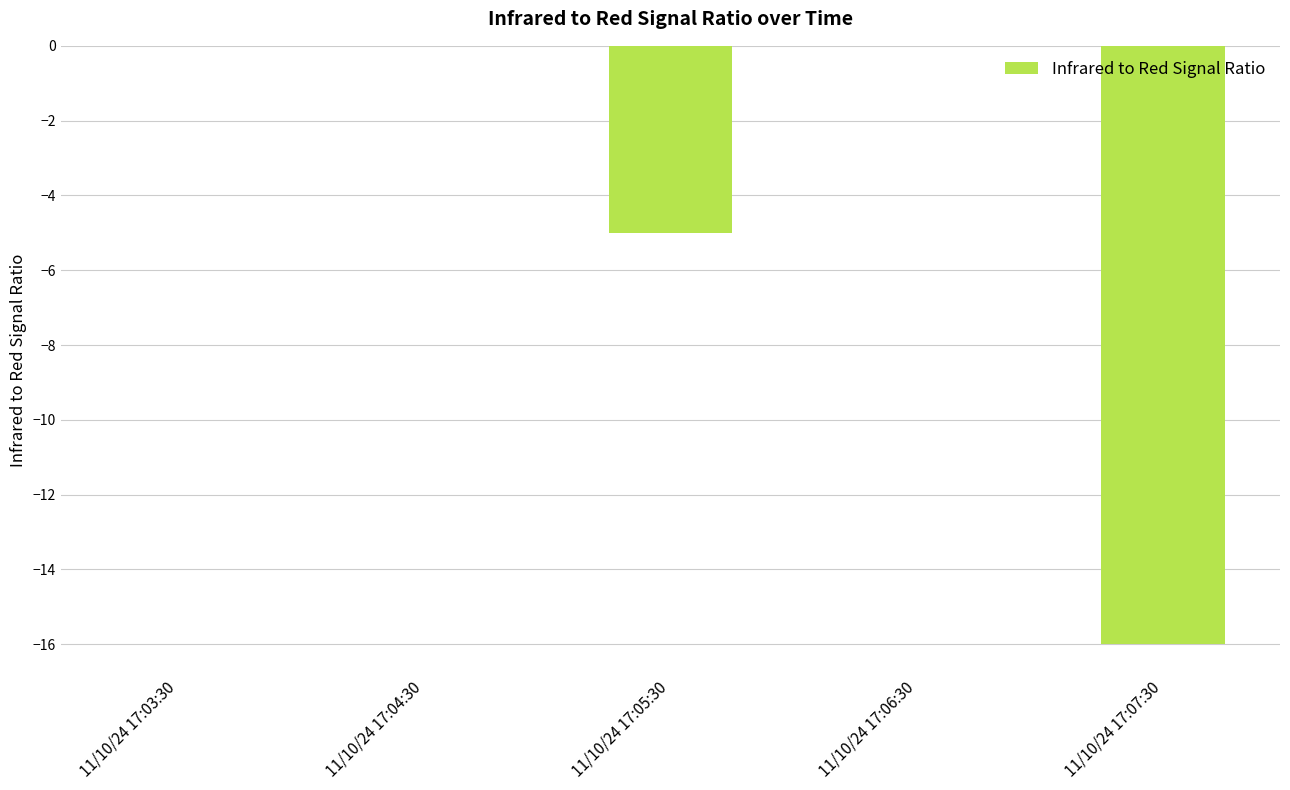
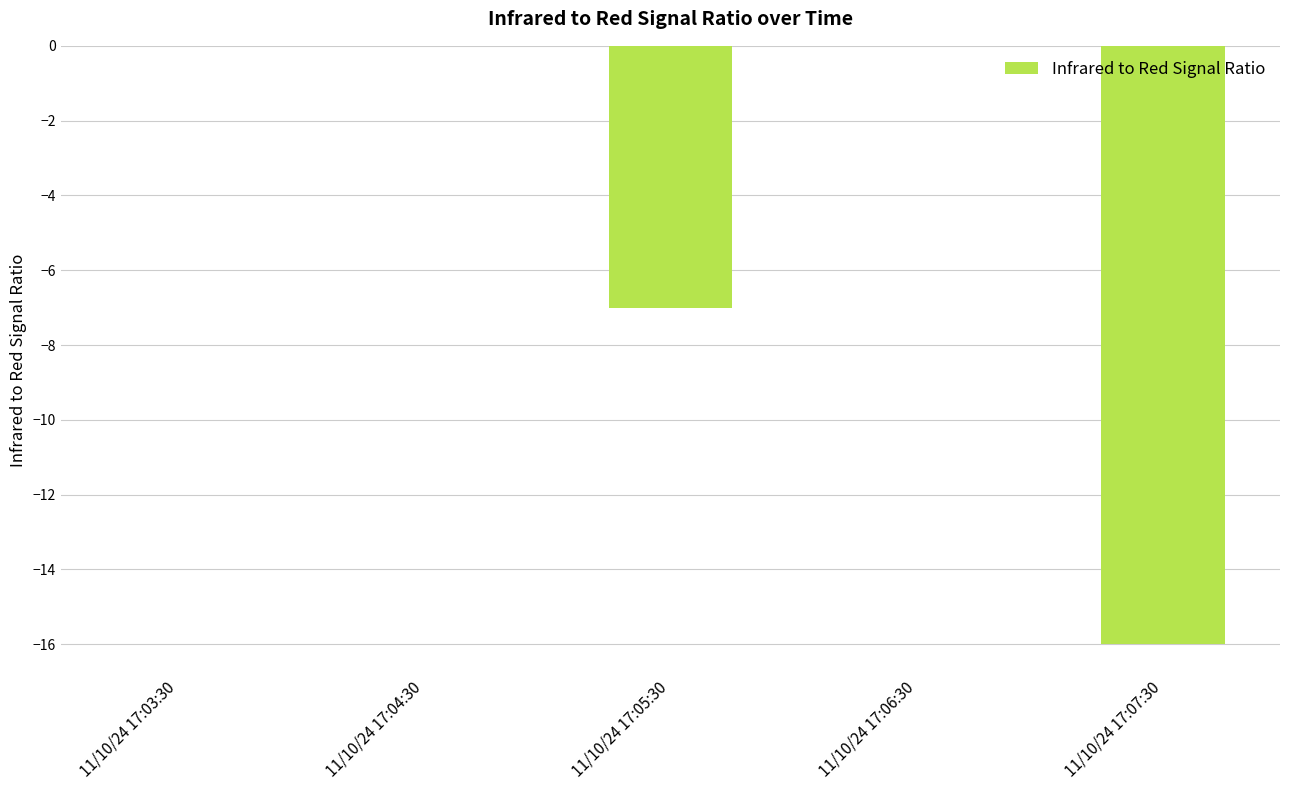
  {
    "11/10/24 17:03:30": 0,
    "11/10/24 17:04:30": 0,
-   "11/10/24 17:05:30": -5,
+   "11/10/24 17:05:30": -7,
    "11/10/24 17:06:30": 0,
    "11/10/24 17:07:30": -16
  }
